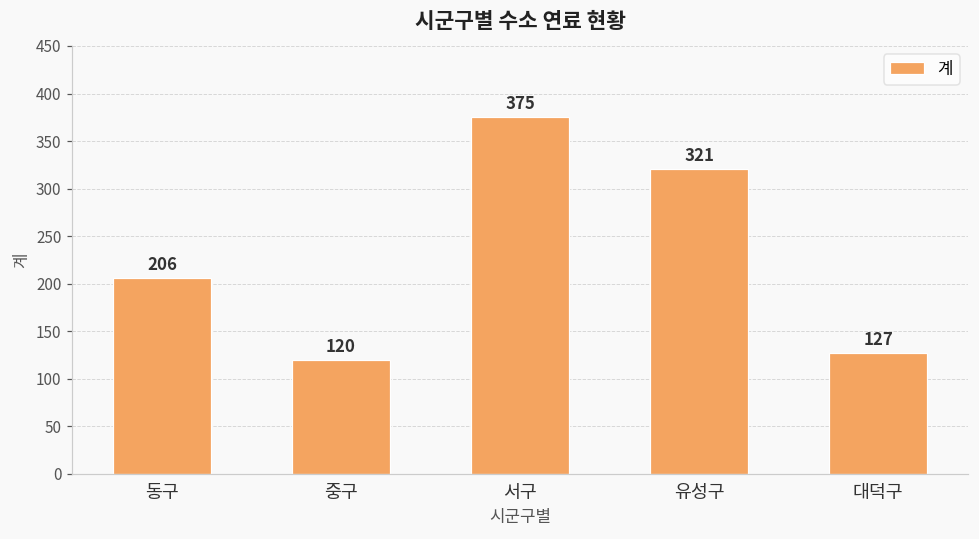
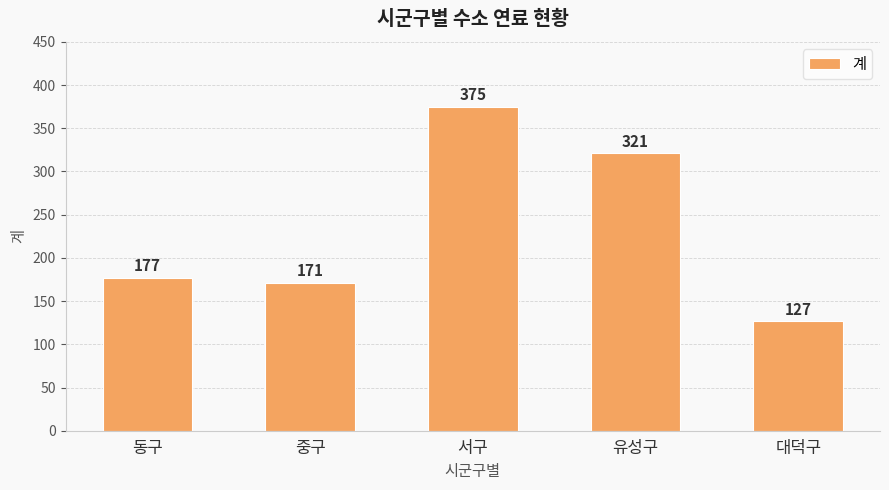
  {
-   "동구": 206,
-   "중구": 120,
+   "동구": 177,
+   "중구": 171,
    "서구": 375,
    "유성구": 321,
    "대덕구": 127
  }
